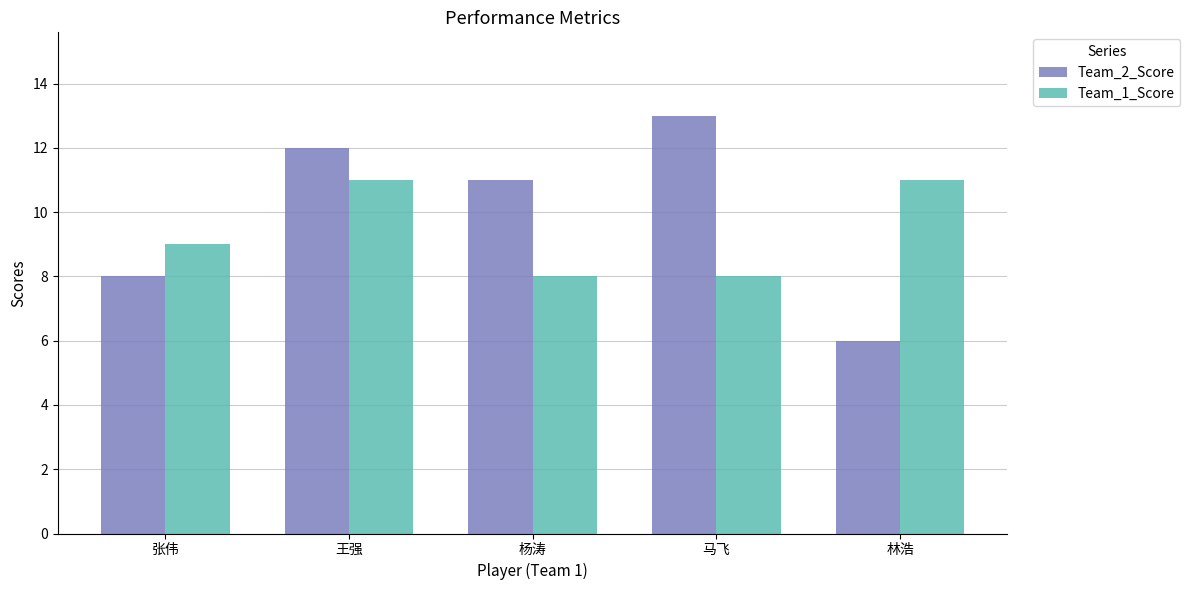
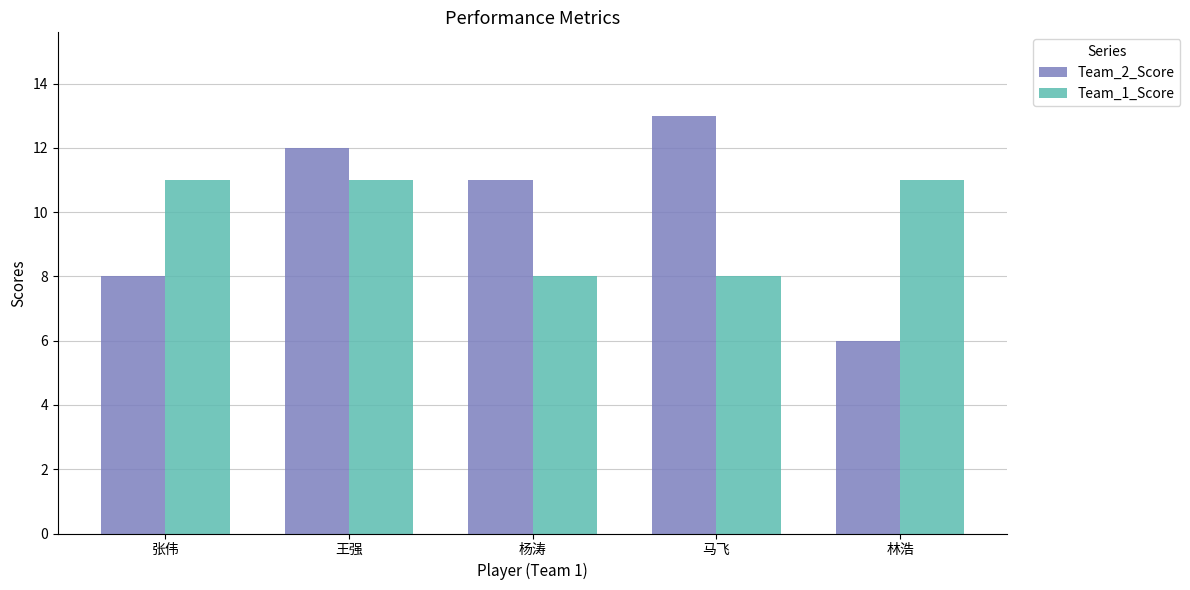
  {
    "Team_2_Score": {
      "张伟": 8,
      "王强": 12,
      "杨涛": 11,
      "马飞": 13,
      "林浩": 6
    },
    "Team_1_Score": {
-     "张伟": 9,
+     "张伟": 11,
      "王强": 11,
      "杨涛": 8,
      "马飞": 8,
      "林浩": 11
    }
  }
